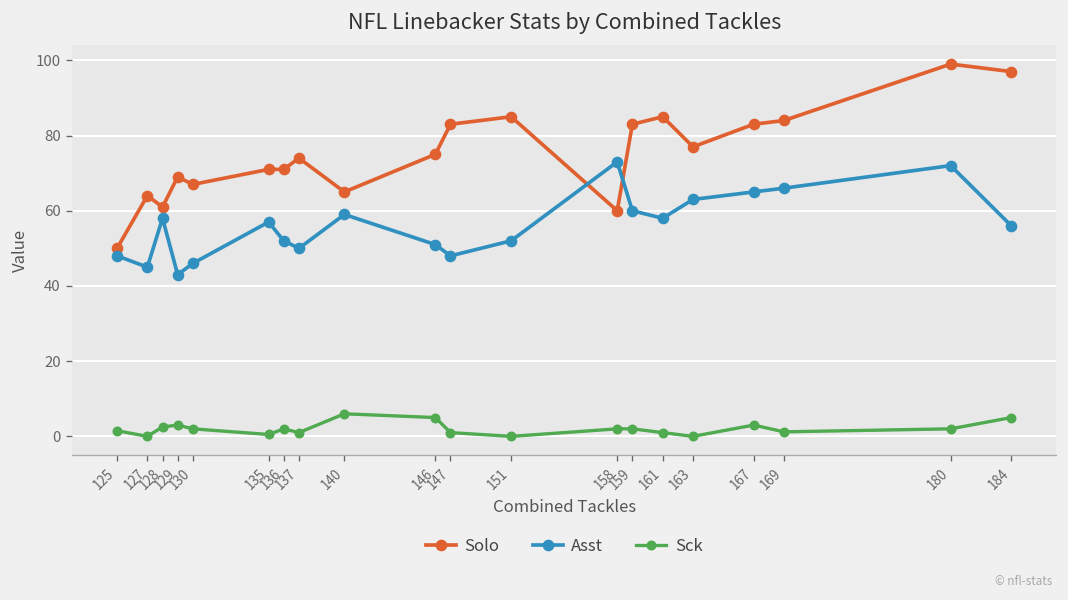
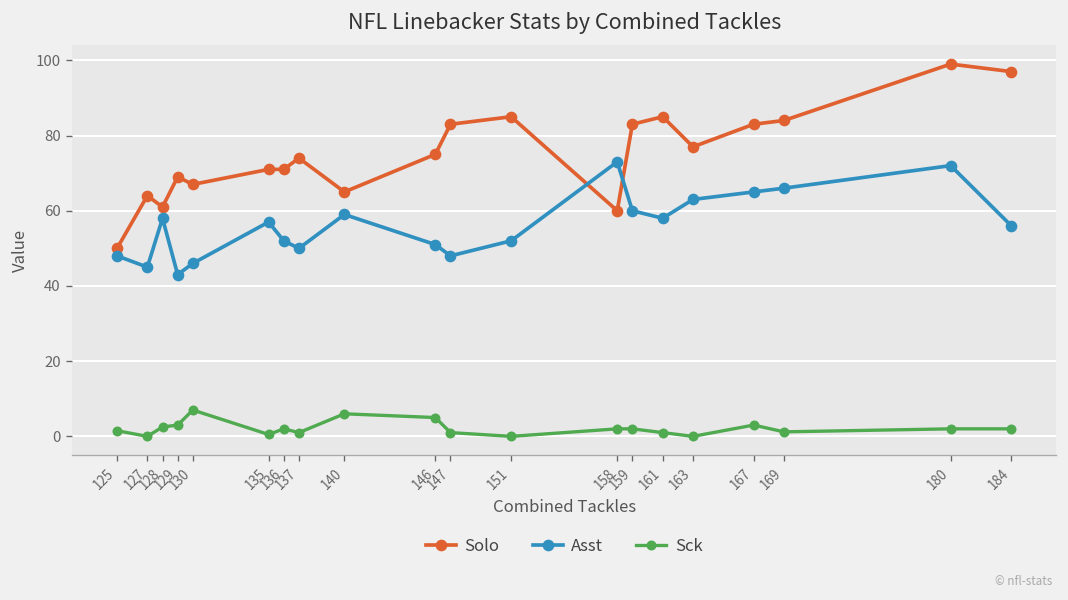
  {
    "Solo": {
      "125": 50,
      "127": 64,
      "128": 61,
      "129": 69,
      "130": 67,
      "135": 71,
      "136": 71,
      "137": 74,
      "140": 65,
      "146": 75,
      "147": 83,
      "151": 85,
      "158": 60,
      "159": 83,
      "161": 85,
      "163": 77,
      "167": 83,
      "169": 84,
      "180": 99,
      "184": 97
    },
    "Asst": {
      "125": 48,
      "127": 45,
      "128": 58,
      "129": 43,
      "130": 46,
      "135": 57,
      "136": 52,
      "137": 50,
      "140": 59,
      "146": 51,
      "147": 48,
      "151": 52,
      "158": 73,
      "159": 60,
      "161": 58,
      "163": 63,
      "167": 65,
      "169": 66,
      "180": 72,
      "184": 56
    },
    "Sck": {
      "125": 2,
      "127": 0,
      "128": 3,
      "129": 3,
-     "130": 2,
+     "130": 7,
      "135": 1,
      "136": 2,
      "137": 1,
      "140": 6,
      "146": 5,
      "147": 1,
      "151": 0,
      "158": 2,
      "159": 2,
      "161": 1,
      "163": 0,
      "167": 3,
      "169": 1,
      "180": 2,
-     "184": 5
+     "184": 2
    }
  }
